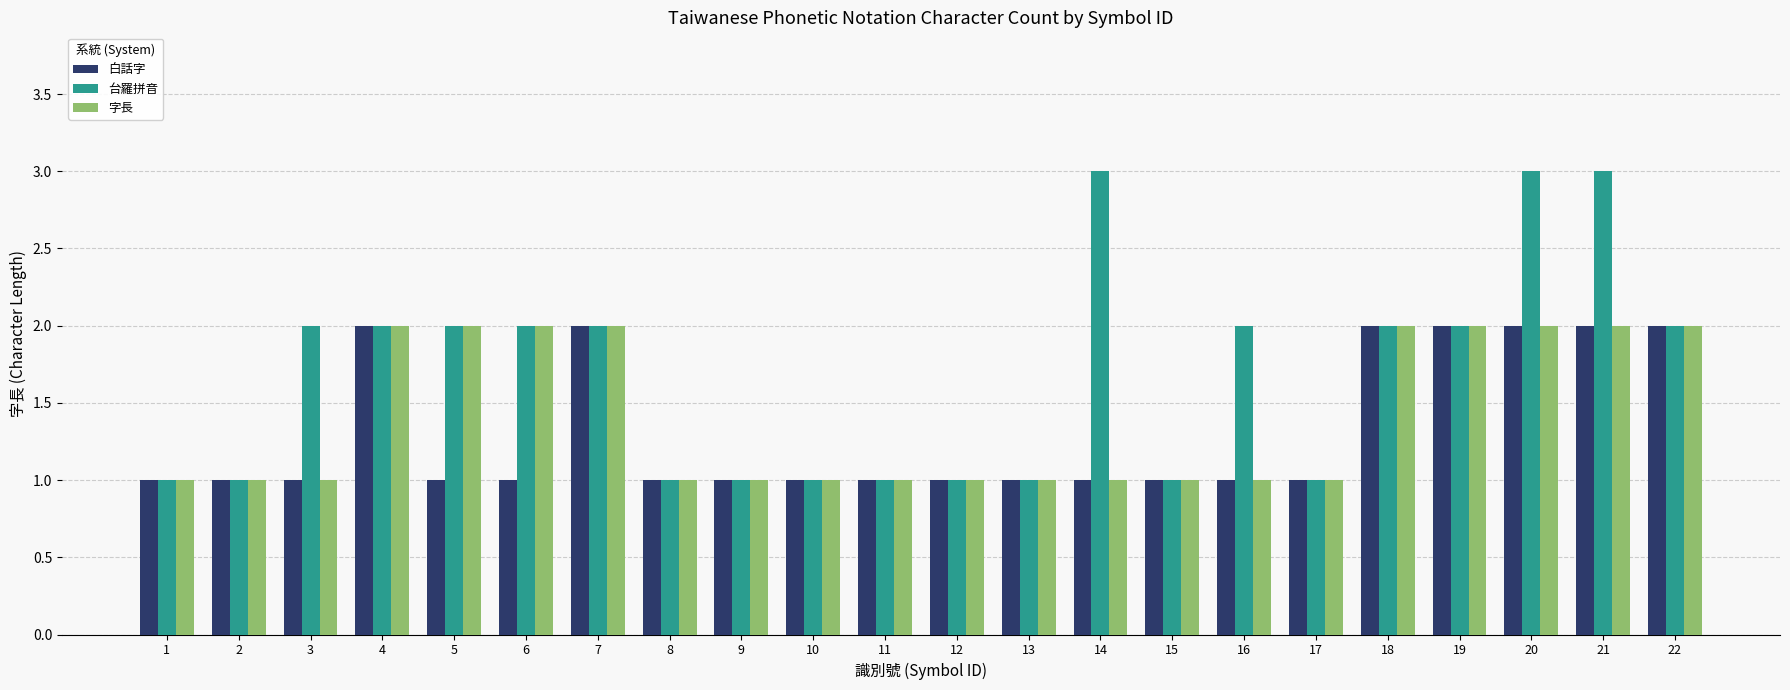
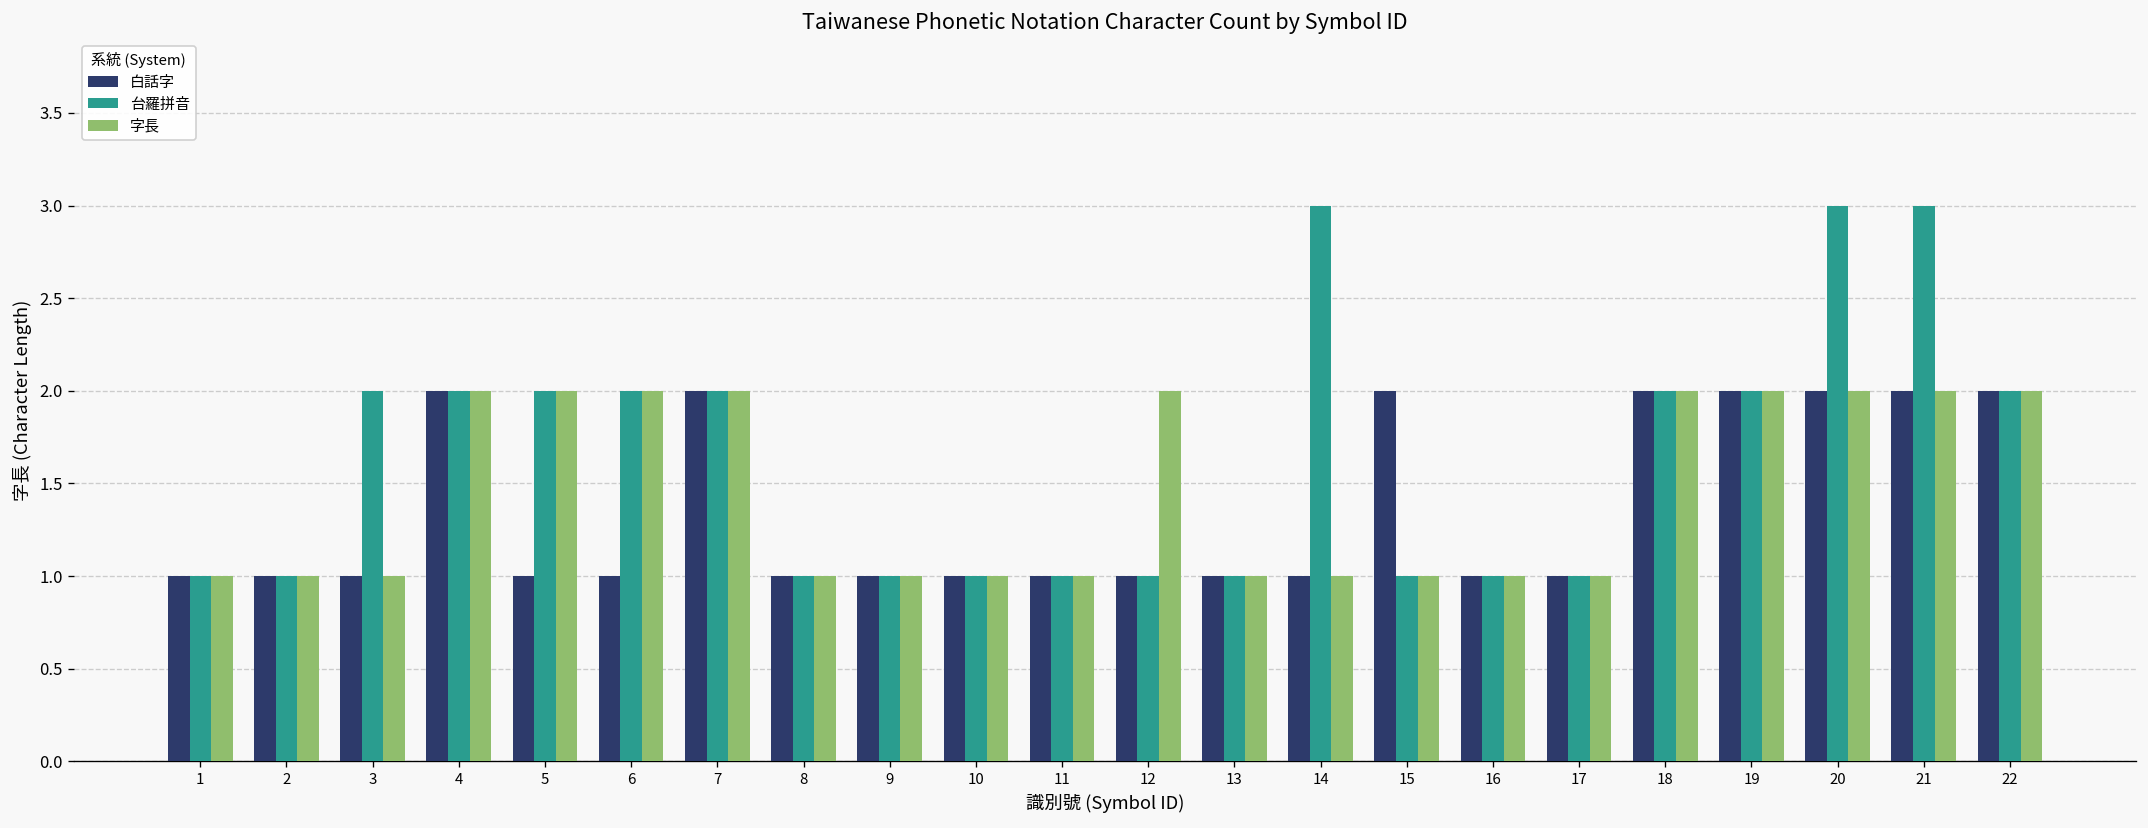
  {
    "白話字": {
      "1": 1,
      "2": 1,
      "3": 1,
      "4": 2,
      "5": 1,
      "6": 1,
      "7": 2,
      "8": 1,
      "9": 1,
      "10": 1,
      "11": 1,
      "12": 1,
      "13": 1,
      "14": 1,
-     "15": 1,
+     "15": 2,
      "16": 1,
      "17": 1,
      "18": 2,
      "19": 2,
      "20": 2,
      "21": 2,
      "22": 2
    },
    "台羅拼音": {
      "1": 1,
      "2": 1,
      "3": 2,
      "4": 2,
      "5": 2,
      "6": 2,
      "7": 2,
      "8": 1,
      "9": 1,
      "10": 1,
      "11": 1,
      "12": 1,
      "13": 1,
      "14": 3,
      "15": 1,
-     "16": 2,
+     "16": 1,
      "17": 1,
      "18": 2,
      "19": 2,
      "20": 3,
      "21": 3,
      "22": 2
    },
    "字長": {
      "1": 1,
      "2": 1,
      "3": 1,
      "4": 2,
      "5": 2,
      "6": 2,
      "7": 2,
      "8": 1,
      "9": 1,
      "10": 1,
      "11": 1,
-     "12": 1,
+     "12": 2,
      "13": 1,
      "14": 1,
      "15": 1,
      "16": 1,
      "17": 1,
      "18": 2,
      "19": 2,
      "20": 2,
      "21": 2,
      "22": 2
    }
  }
